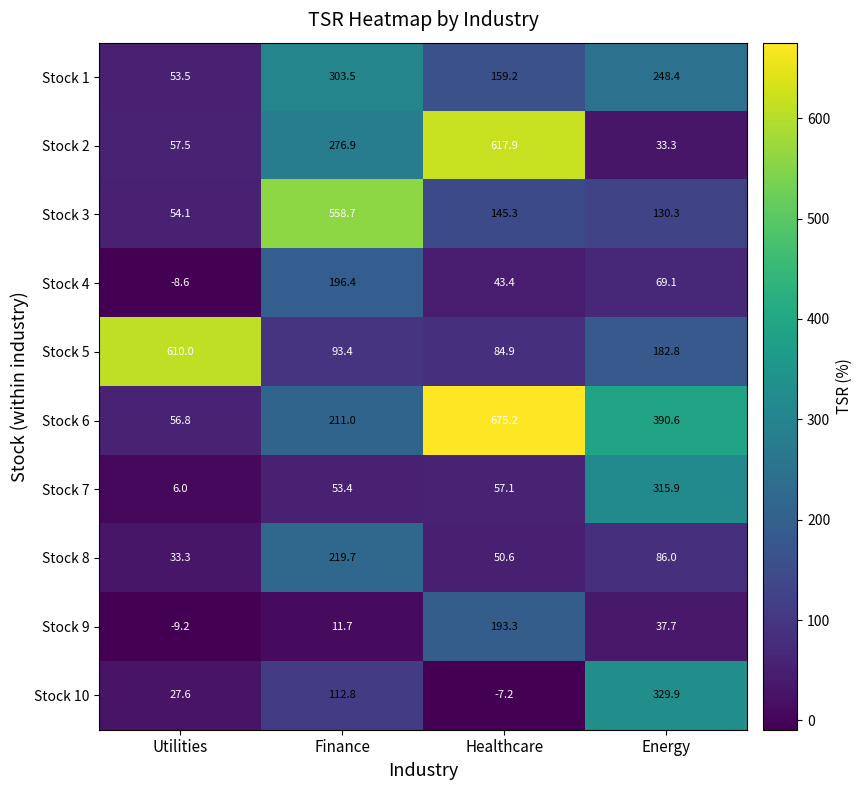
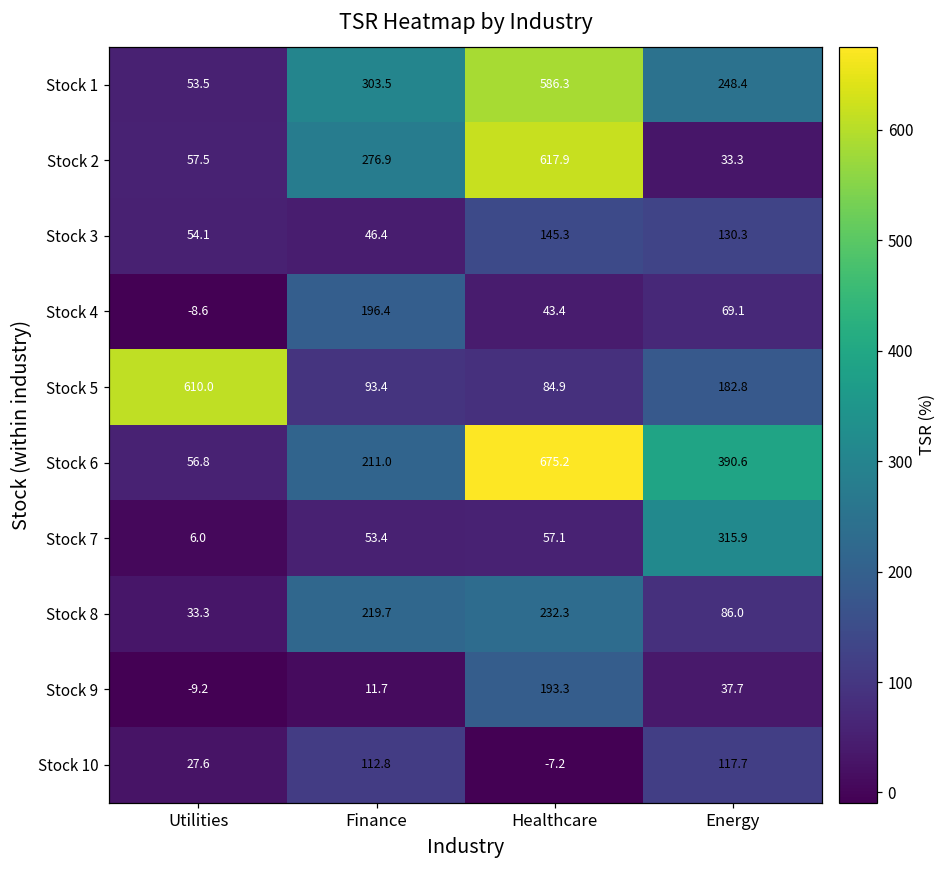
  {
    "Stock 1": {
      "Utilities": 53.5,
      "Finance": 303.5,
-     "Healthcare": 159.2,
+     "Healthcare": 586.3,
      "Energy": 248.4
    },
    "Stock 2": {
      "Utilities": 57.5,
      "Finance": 276.9,
      "Healthcare": 617.9,
      "Energy": 33.3
    },
    "Stock 3": {
      "Utilities": 54.1,
-     "Finance": 558.7,
+     "Finance": 46.4,
      "Healthcare": 145.3,
      "Energy": 130.3
    },
    "Stock 4": {
      "Utilities": -8.6,
      "Finance": 196.4,
      "Healthcare": 43.4,
      "Energy": 69.1
    },
    "Stock 5": {
      "Utilities": 610.0,
      "Finance": 93.4,
      "Healthcare": 84.9,
      "Energy": 182.8
    },
    "Stock 6": {
      "Utilities": 56.8,
      "Finance": 211.0,
      "Healthcare": 675.2,
      "Energy": 390.6
    },
    "Stock 7": {
      "Utilities": 6.0,
      "Finance": 53.4,
      "Healthcare": 57.1,
      "Energy": 315.9
    },
    "Stock 8": {
      "Utilities": 33.3,
      "Finance": 219.7,
-     "Healthcare": 50.6,
+     "Healthcare": 232.3,
      "Energy": 86.0
    },
    "Stock 9": {
      "Utilities": -9.2,
      "Finance": 11.7,
      "Healthcare": 193.3,
      "Energy": 37.7
    },
    "Stock 10": {
      "Utilities": 27.6,
      "Finance": 112.8,
      "Healthcare": -7.2,
-     "Energy": 329.9
+     "Energy": 117.7
    }
  }
